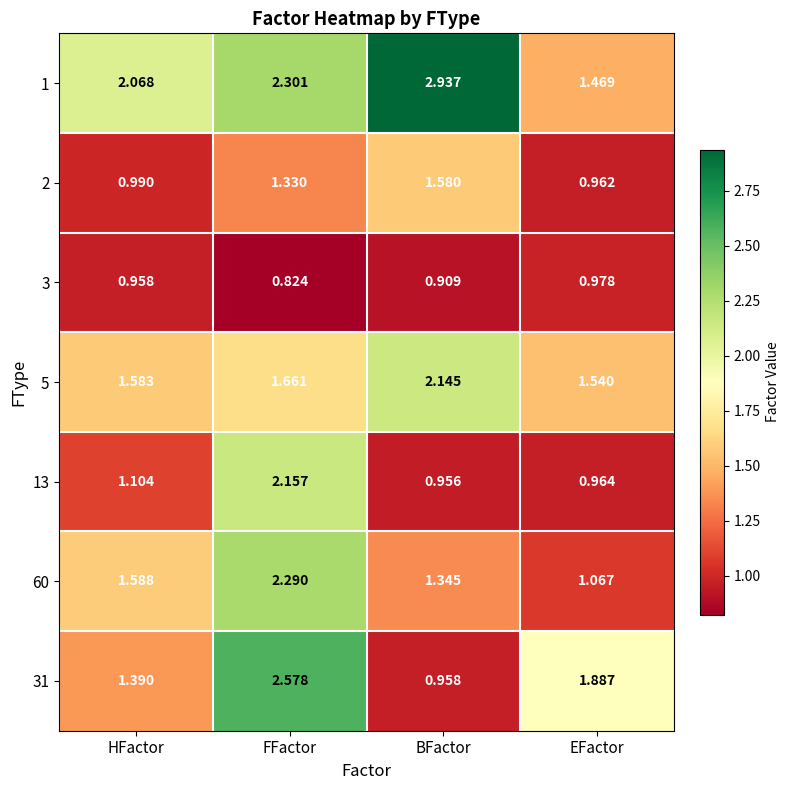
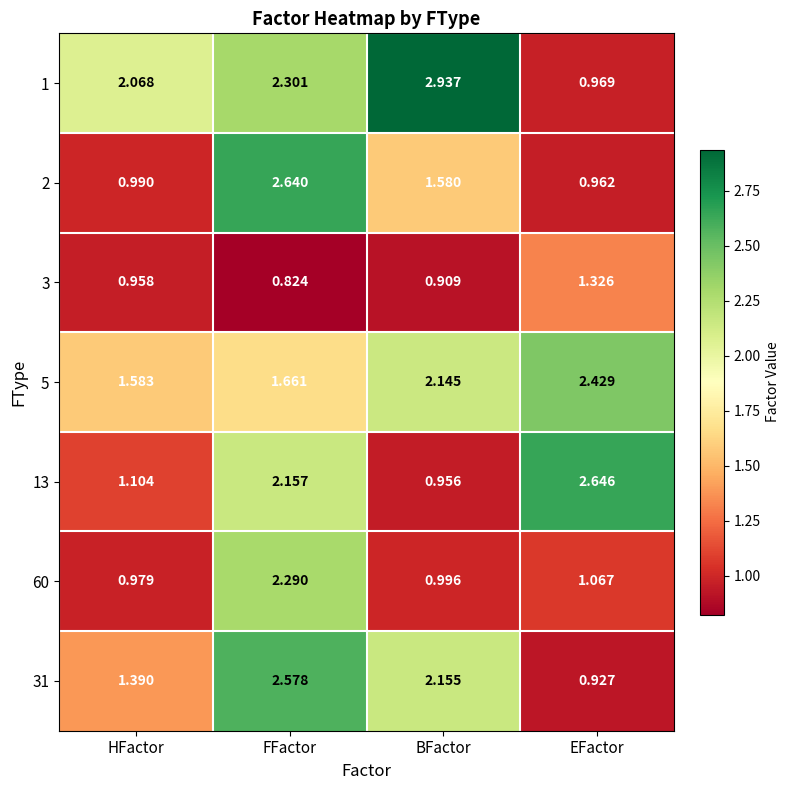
  {
    "1": {
      "HFactor": 2.068,
      "FFactor": 2.301,
      "BFactor": 2.937,
-     "EFactor": 1.469
+     "EFactor": 0.969
    },
    "2": {
      "HFactor": 0.990,
-     "FFactor": 1.330,
+     "FFactor": 2.640,
      "BFactor": 1.580,
      "EFactor": 0.962
    },
    "3": {
      "HFactor": 0.958,
      "FFactor": 0.824,
      "BFactor": 0.909,
-     "EFactor": 0.978
+     "EFactor": 1.326
    },
    "5": {
      "HFactor": 1.583,
      "FFactor": 1.661,
      "BFactor": 2.145,
-     "EFactor": 1.540
+     "EFactor": 2.429
    },
    "13": {
      "HFactor": 1.104,
      "FFactor": 2.157,
      "BFactor": 0.956,
-     "EFactor": 0.964
+     "EFactor": 2.646
    },
    "60": {
-     "HFactor": 1.588,
+     "HFactor": 0.979,
      "FFactor": 2.290,
-     "BFactor": 1.345,
+     "BFactor": 0.996,
      "EFactor": 1.067
    },
    "31": {
      "HFactor": 1.390,
      "FFactor": 2.578,
-     "BFactor": 0.958,
-     "EFactor": 1.887
+     "BFactor": 2.155,
+     "EFactor": 0.927
    }
  }
